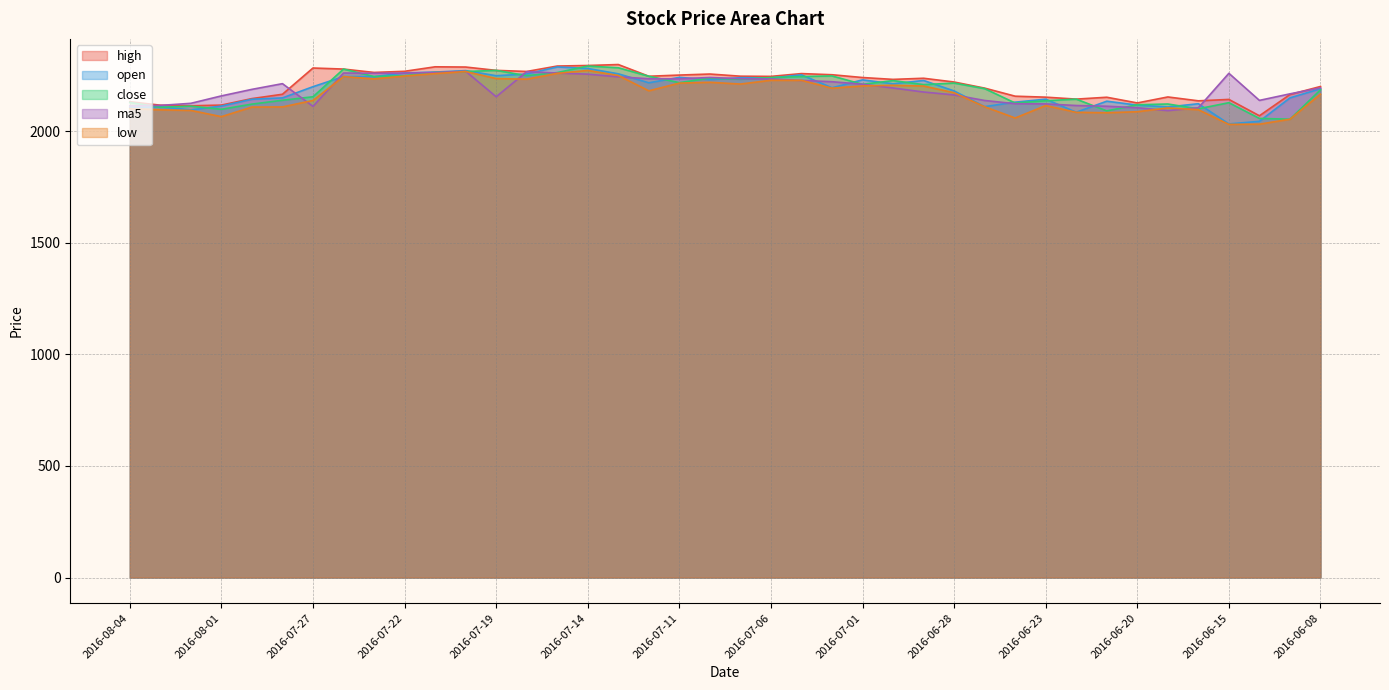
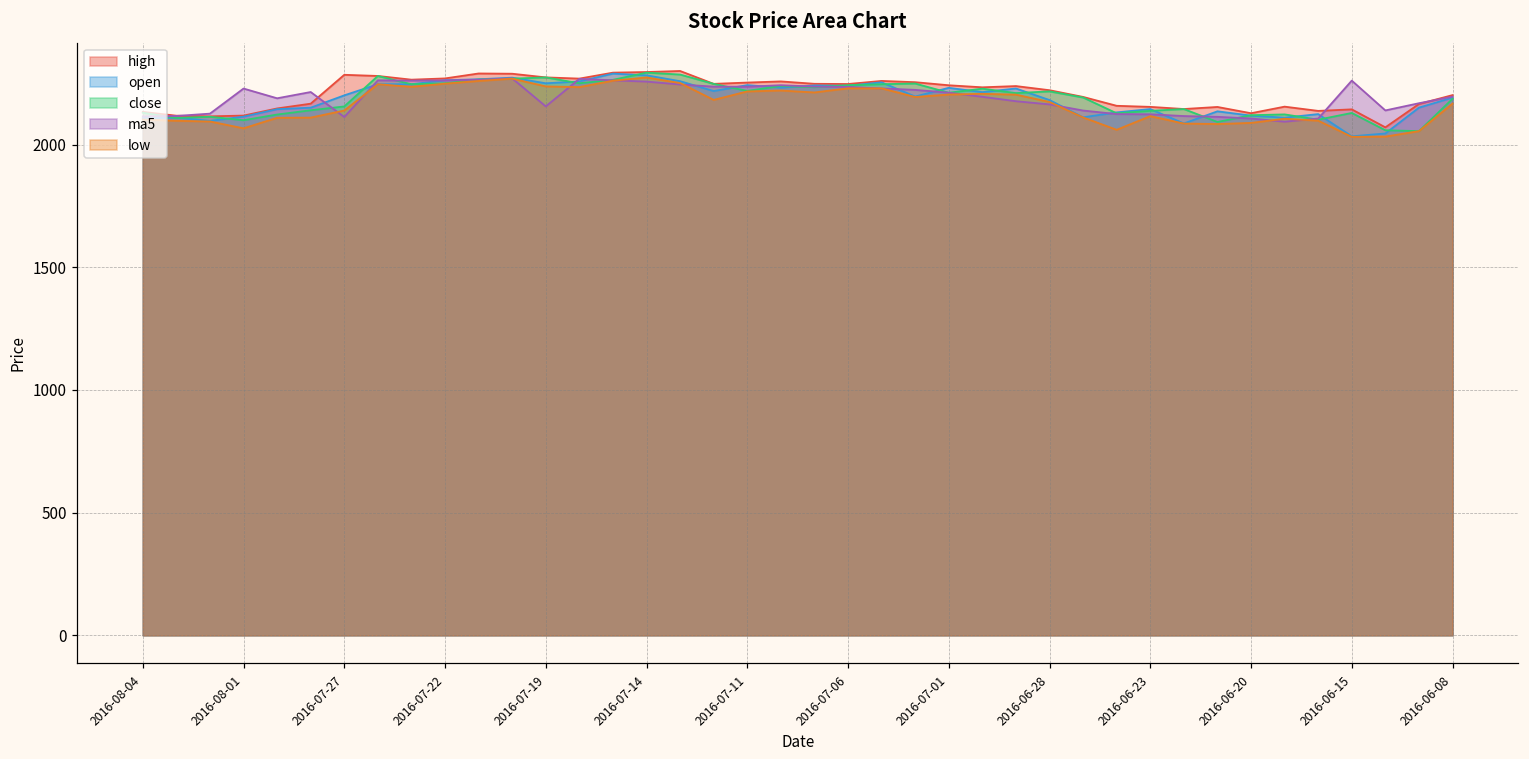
  {
    "open": {
      "2016-07-27": 2200,
      "2016-07-19": 2250
    },
    "close": {
      "2016-08-01": 2100,
      "2016-07-27": 2160,
      "2016-06-15": 2130
    },
    "ma5": {
-     "2016-08-01": 2160,
+     "2016-08-01": 2230,
      "2016-07-27": 2110,
      "2016-07-19": 2160,
      "2016-07-14": 2260,
      "2016-06-20": 2110,
      "2016-06-15": 2260
    }
  }
